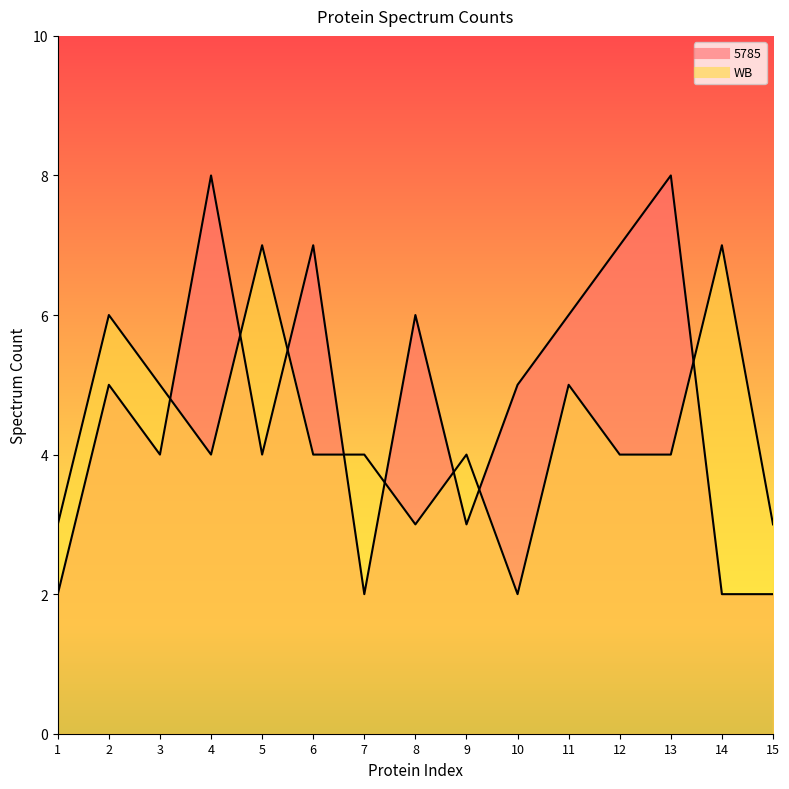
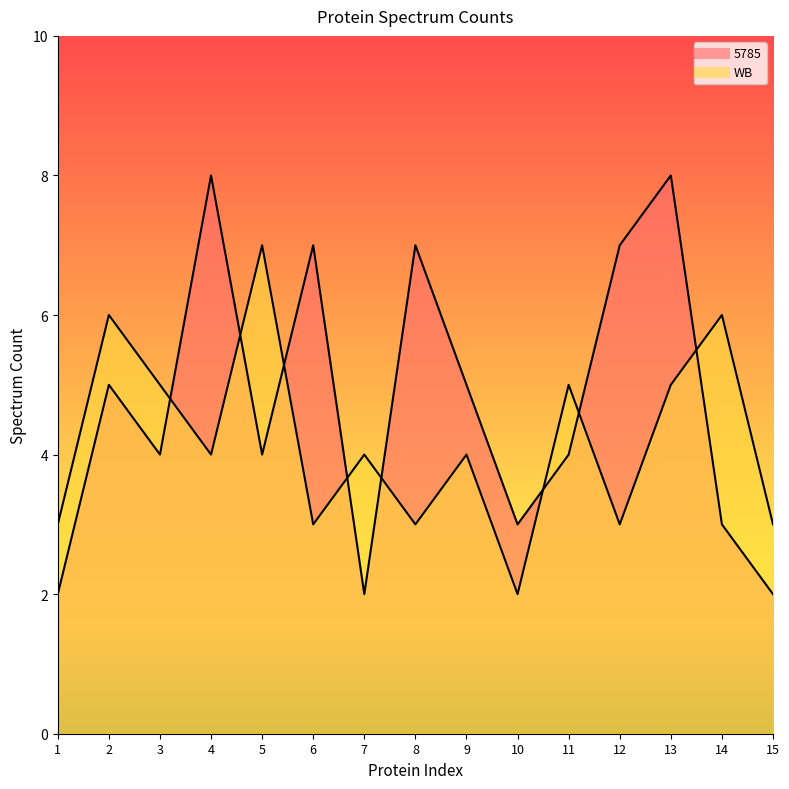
  {
    "5785": {
      "1": 2,
      "2": 5,
      "3": 4,
      "4": 8,
      "5": 4,
      "6": 7,
      "7": 2,
-     "8": 6,
-     "9": 3,
-     "10": 5,
-     "11": 6,
+     "8": 7,
+     "9": 5,
+     "10": 3,
+     "11": 4,
      "12": 7,
      "13": 8,
-     "14": 2,
+     "14": 3,
      "15": 2
    },
    "WB": {
      "1": 3,
      "2": 6,
      "3": 5,
      "4": 4,
      "5": 7,
-     "6": 4,
+     "6": 3,
      "7": 4,
      "8": 3,
      "9": 4,
      "10": 2,
      "11": 5,
-     "12": 4,
-     "13": 4,
-     "14": 7,
+     "12": 3,
+     "13": 5,
+     "14": 6,
      "15": 3
    }
  }
